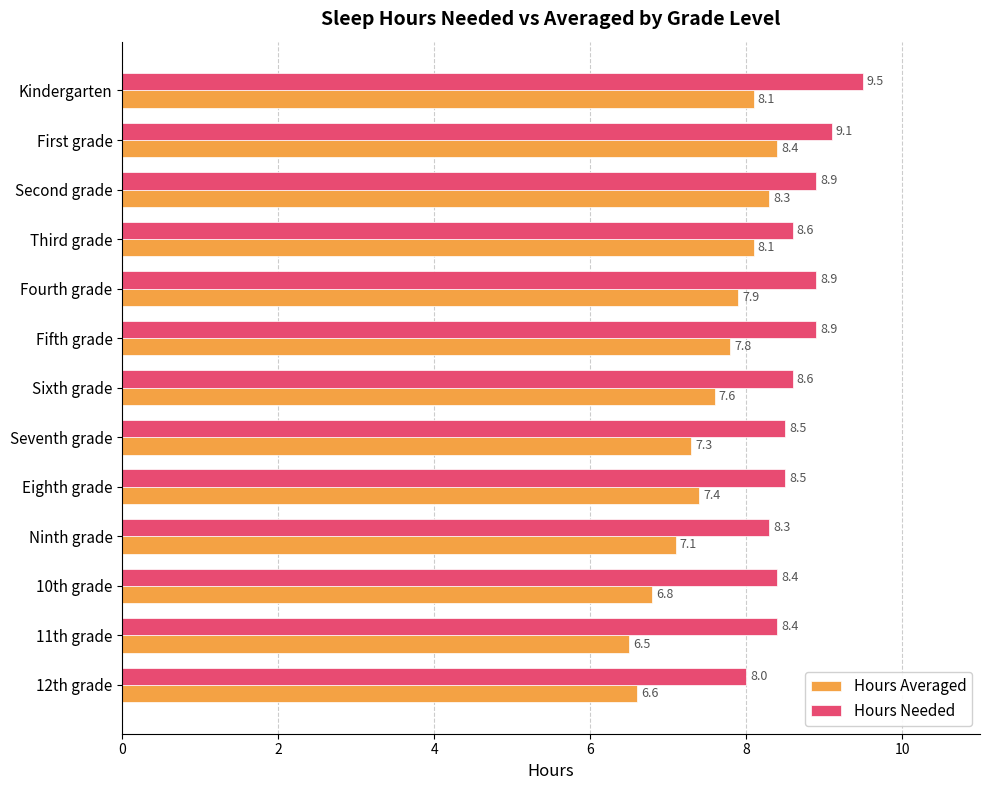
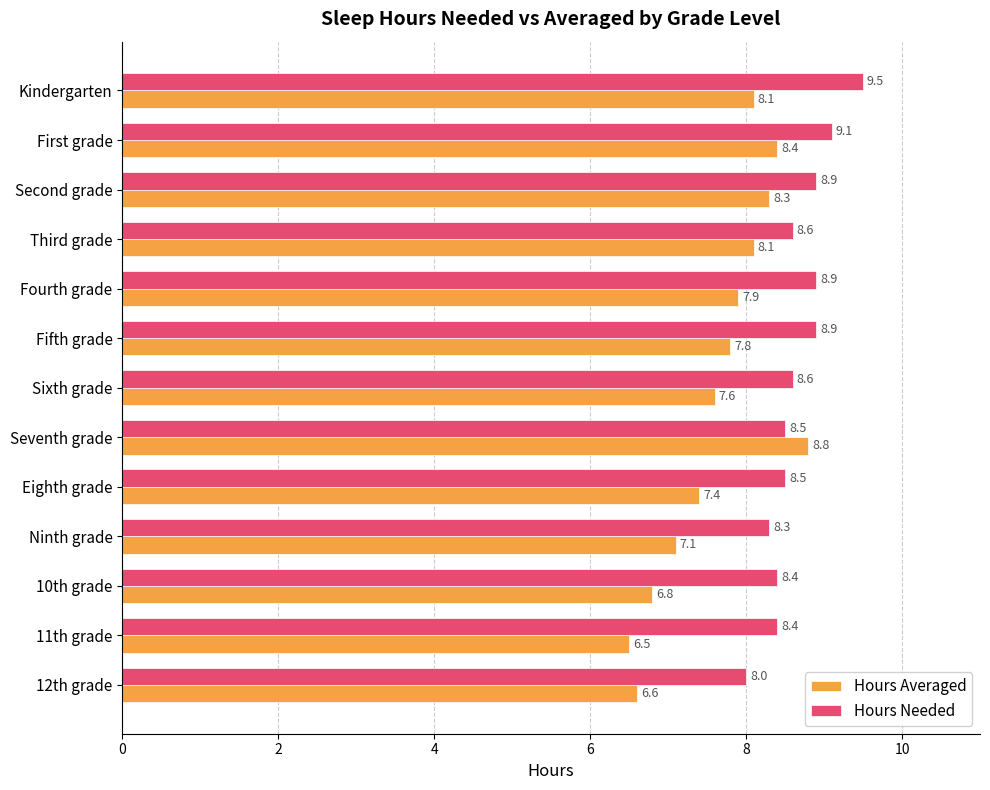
  {
    "Hours Averaged": {
      "Kindergarten": 8.1,
      "First grade": 8.4,
      "Second grade": 8.3,
      "Third grade": 8.1,
      "Fourth grade": 7.9,
      "Fifth grade": 7.8,
      "Sixth grade": 7.6,
-     "Seventh grade": 7.3,
+     "Seventh grade": 8.8,
      "Eighth grade": 7.4,
      "Ninth grade": 7.1,
      "10th grade": 6.8,
      "11th grade": 6.5,
      "12th grade": 6.6
    },
    "Hours Needed": {
      "Kindergarten": 9.5,
      "First grade": 9.1,
      "Second grade": 8.9,
      "Third grade": 8.6,
      "Fourth grade": 8.9,
      "Fifth grade": 8.9,
      "Sixth grade": 8.6,
      "Seventh grade": 8.5,
      "Eighth grade": 8.5,
      "Ninth grade": 8.3,
      "10th grade": 8.4,
      "11th grade": 8.4,
      "12th grade": 8.0
    }
  }
